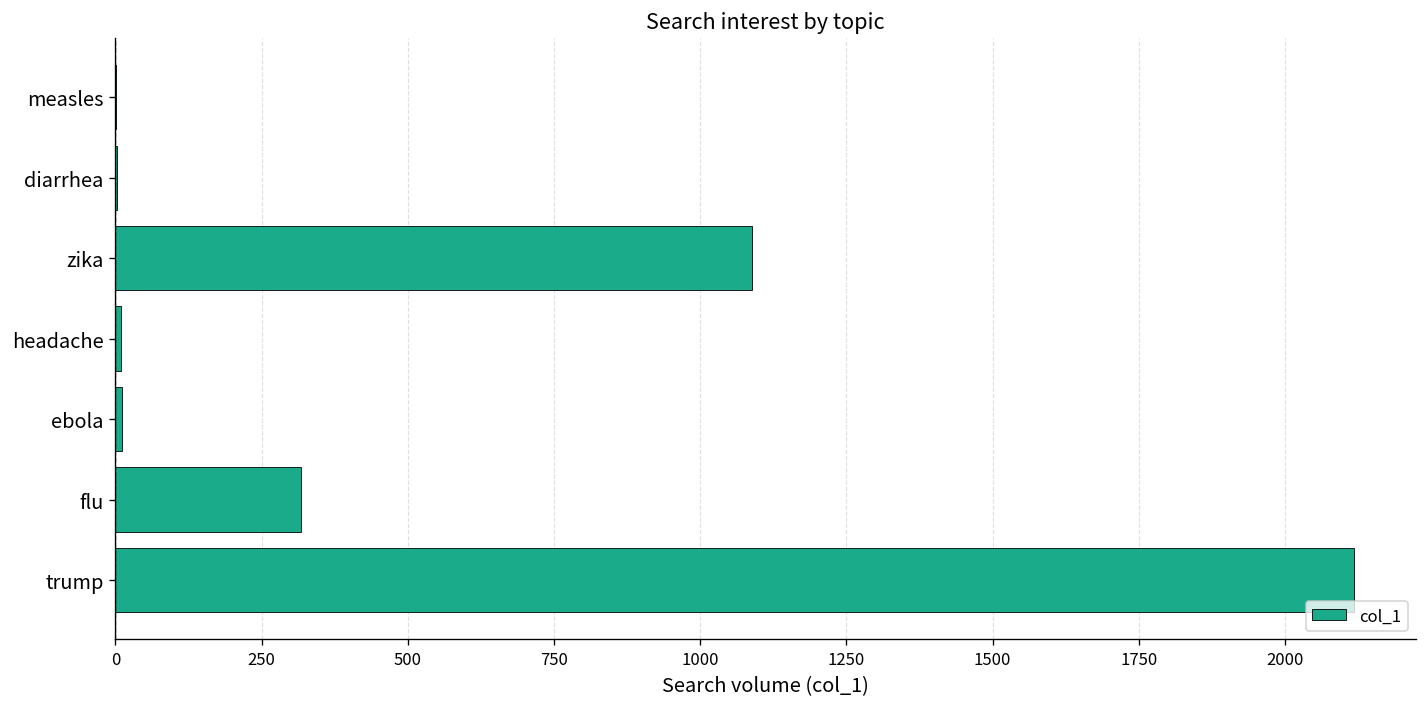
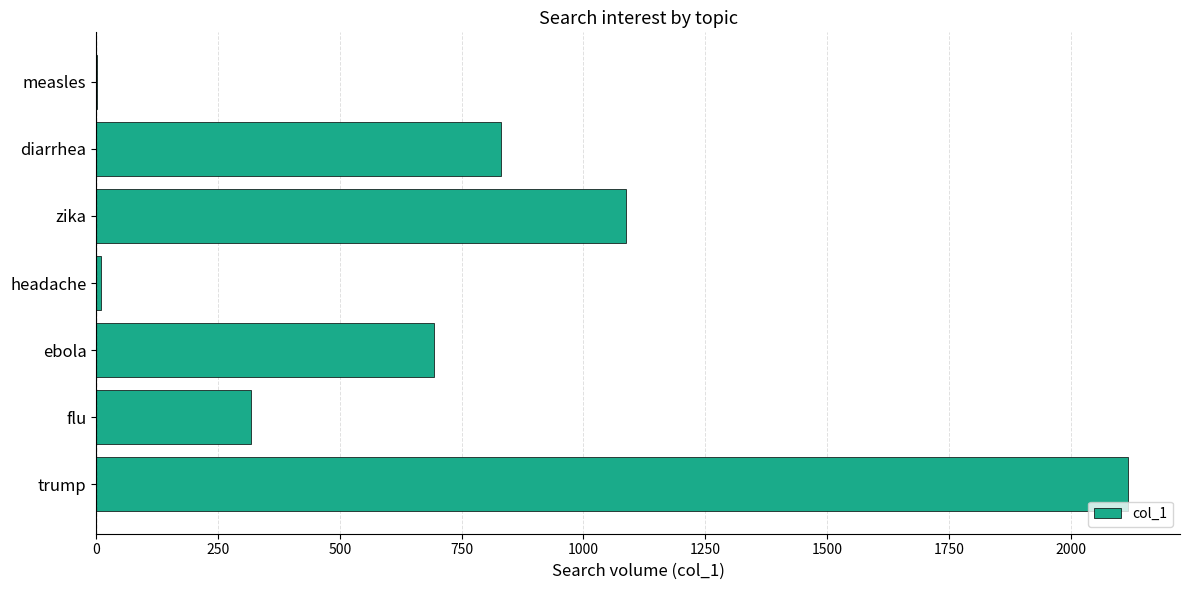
  {
-   "diarrhea": 0,
+   "diarrhea": 830,
    "zika": 1090,
    "headache": 10,
-   "ebola": 10,
+   "ebola": 690,
    "flu": 320,
    "trump": 2120
  }
